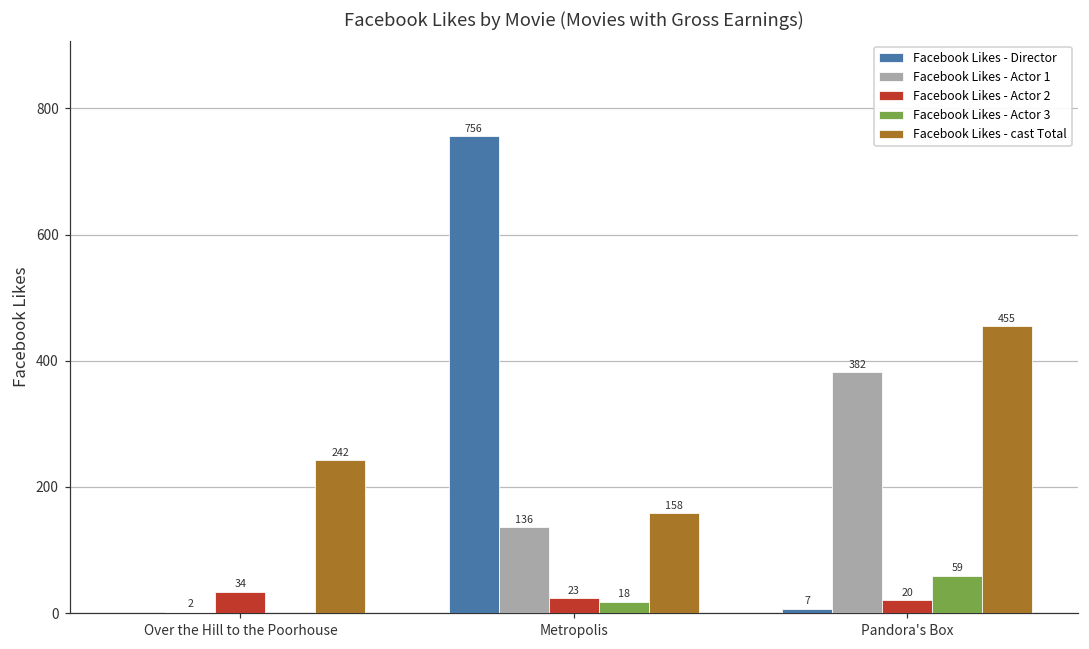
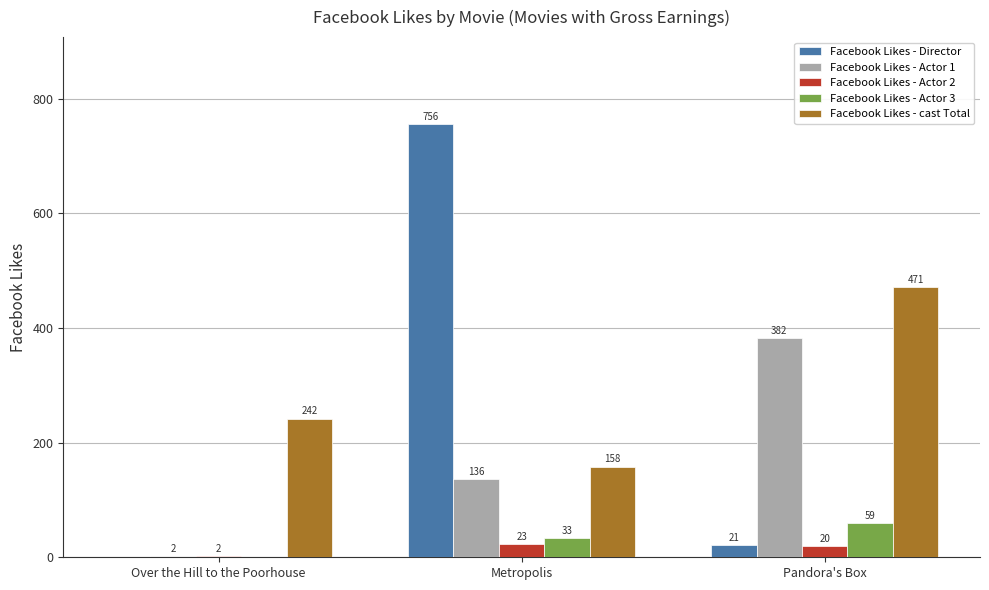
  {
    "Facebook Likes - Director": {
      "Metropolis": 756,
-     "Pandora's Box": 7
+     "Pandora's Box": 21
    },
    "Facebook Likes - Actor 1": {
      "Over the Hill to the Poorhouse": 2,
      "Metropolis": 136,
      "Pandora's Box": 382
    },
    "Facebook Likes - Actor 2": {
-     "Over the Hill to the Poorhouse": 34,
+     "Over the Hill to the Poorhouse": 2,
      "Metropolis": 23,
      "Pandora's Box": 20
    },
    "Facebook Likes - Actor 3": {
-     "Metropolis": 18,
+     "Metropolis": 33,
      "Pandora's Box": 59
    },
    "Facebook Likes - cast Total": {
      "Over the Hill to the Poorhouse": 242,
      "Metropolis": 158,
-     "Pandora's Box": 455
+     "Pandora's Box": 471
    }
  }
